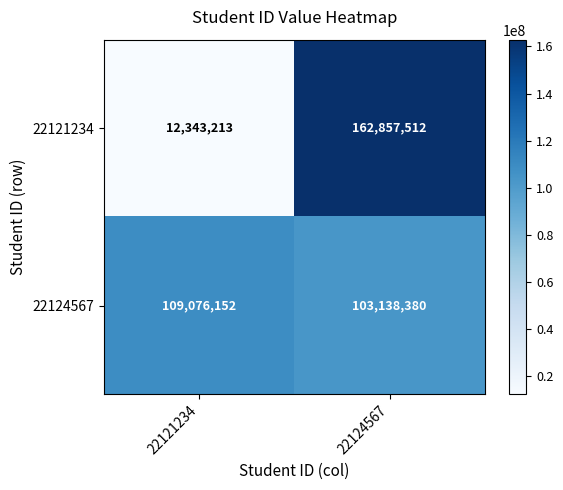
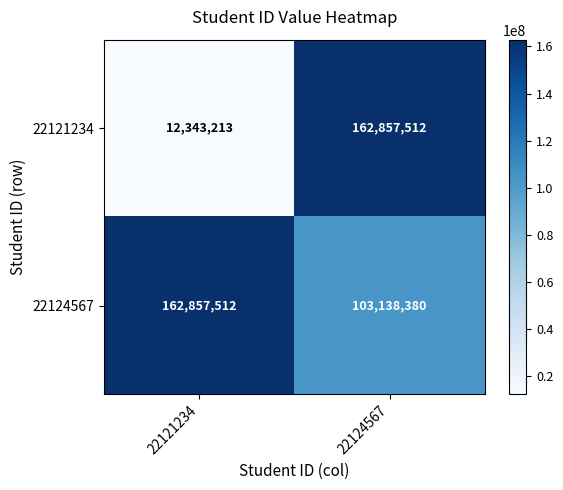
  {
    "22121234": {
      "22121234": "12,343,213",
      "22124567": "162,857,512"
    },
    "22124567": {
-     "22121234": "109,076,152",
+     "22121234": "162,857,512",
      "22124567": "103,138,380"
    }
  }
